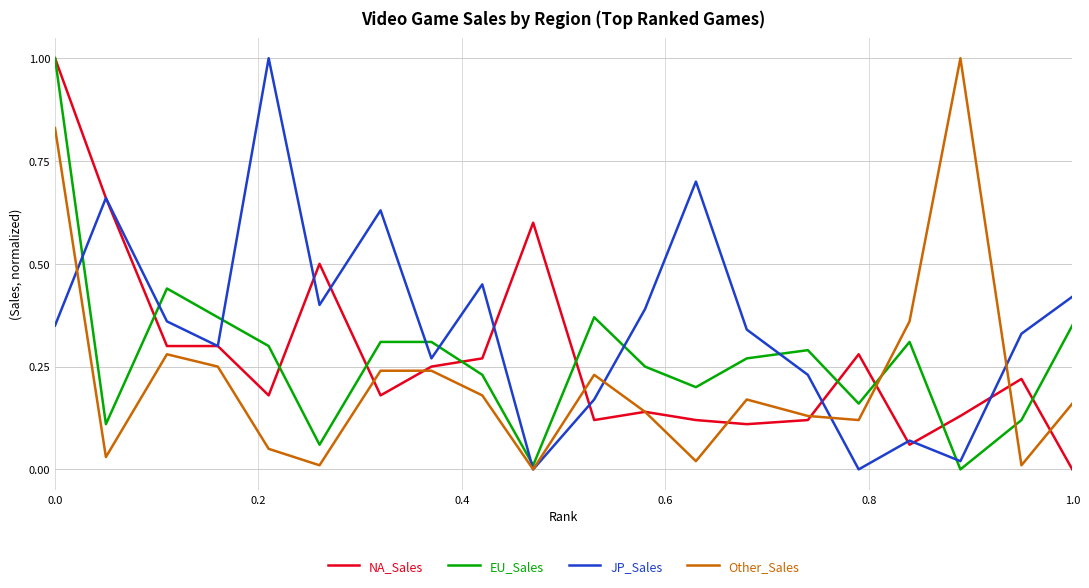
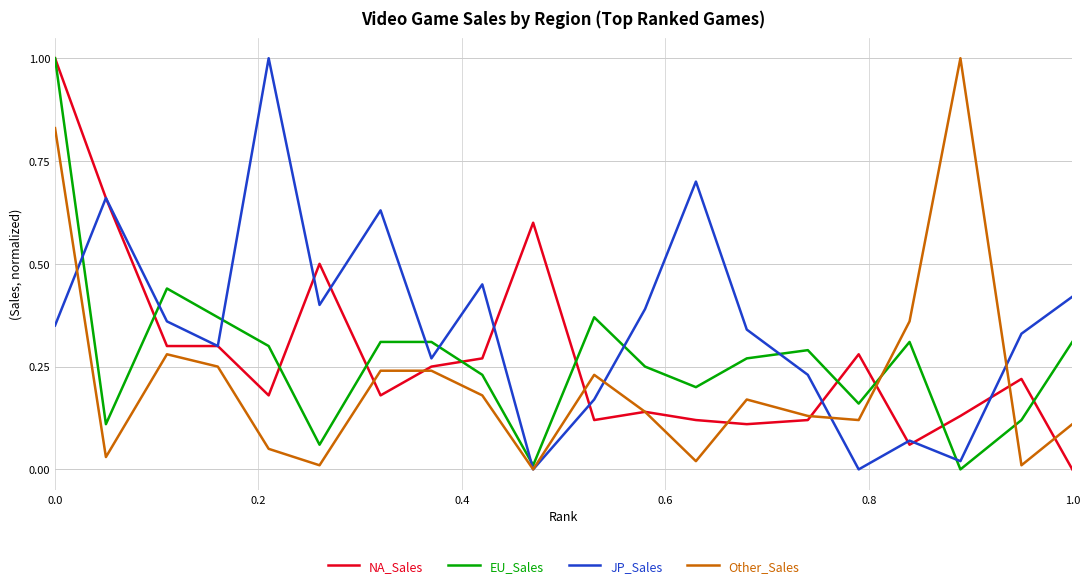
  {
    "NA_Sales": {
      "1.0": 0.00
    },
    "EU_Sales": {
-     "1.0": 0.35
+     "1.0": 0.31
    },
    "JP_Sales": {
      "0.0": 0.35,
      "1.0": 0.42
    },
    "Other_Sales": {
      "0.0": 0.83,
-     "1.0": 0.16
+     "1.0": 0.11
    }
  }
